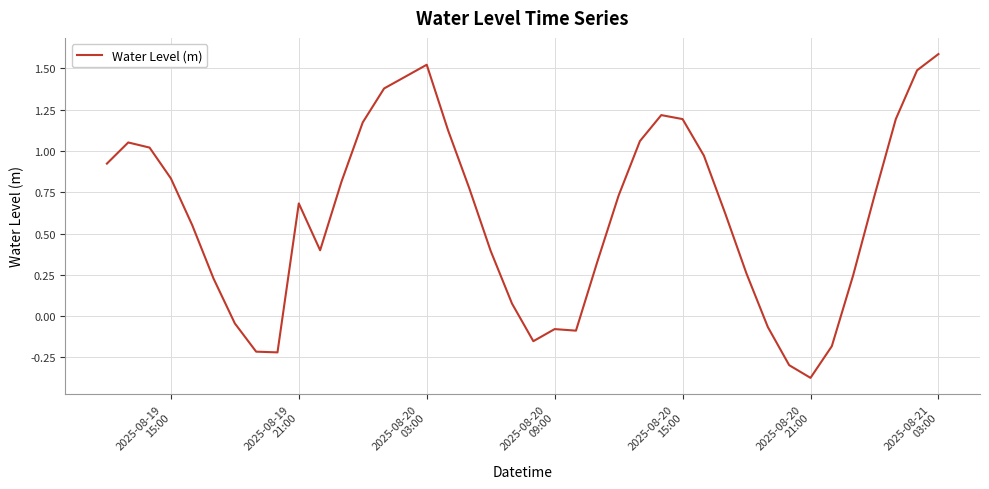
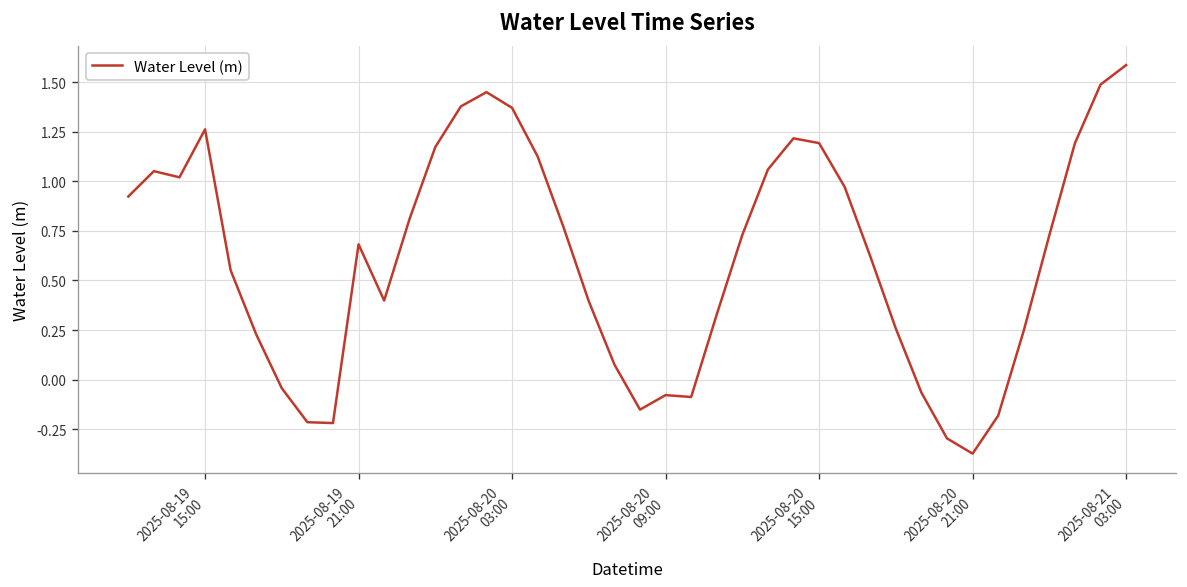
  {
-   "2025-08-19 15:00": 0.83,
+   "2025-08-19 15:00": 1.26,
    "2025-08-19 21:00": 0.68,
-   "2025-08-20 03:00": 1.52,
+   "2025-08-20 03:00": 1.37,
    "2025-08-20 09:00": -0.08,
    "2025-08-20 15:00": 1.19,
    "2025-08-20 21:00": -0.37,
    "2025-08-21 03:00": 1.59
  }
